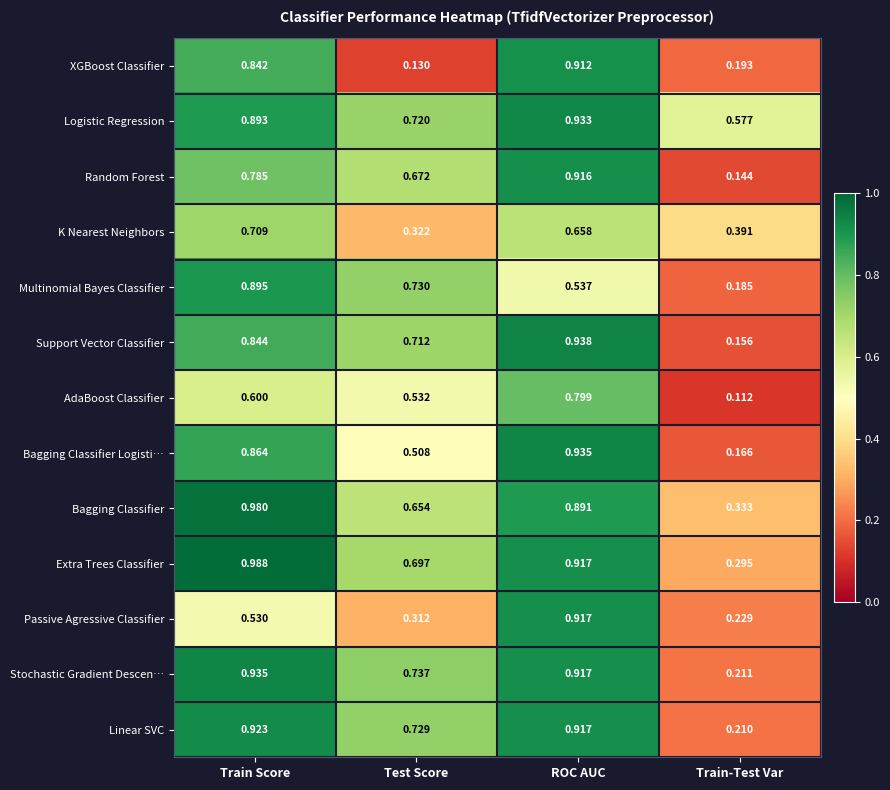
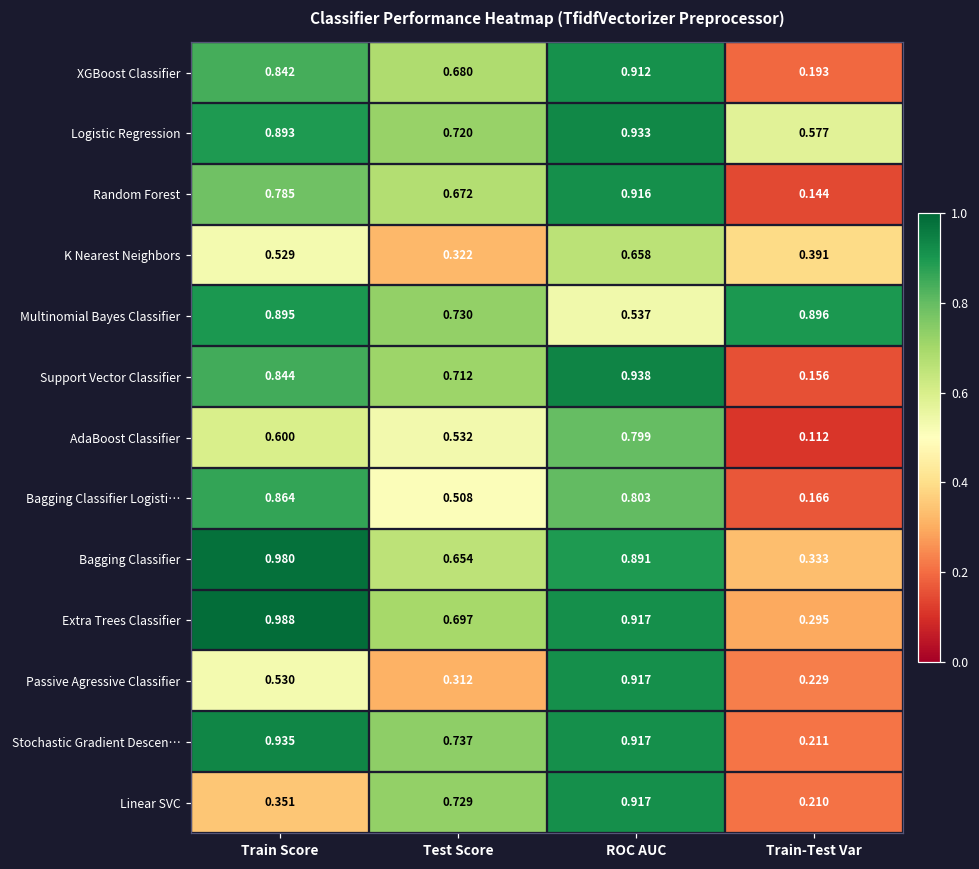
  {
    "XGBoost Classifier": {
      "Train Score": 0.842,
-     "Test Score": 0.130,
+     "Test Score": 0.680,
      "ROC AUC": 0.912,
      "Train-Test Var": 0.193
    },
    "Logistic Regression": {
      "Train Score": 0.893,
      "Test Score": 0.720,
      "ROC AUC": 0.933,
      "Train-Test Var": 0.577
    },
    "Random Forest": {
      "Train Score": 0.785,
      "Test Score": 0.672,
      "ROC AUC": 0.916,
      "Train-Test Var": 0.144
    },
    "K Nearest Neighbors": {
-     "Train Score": 0.709,
+     "Train Score": 0.529,
      "Test Score": 0.322,
      "ROC AUC": 0.658,
      "Train-Test Var": 0.391
    },
    "Multinomial Bayes Classifier": {
      "Train Score": 0.895,
      "Test Score": 0.730,
      "ROC AUC": 0.537,
-     "Train-Test Var": 0.185
+     "Train-Test Var": 0.896
    },
    "Support Vector Classifier": {
      "Train Score": 0.844,
      "Test Score": 0.712,
      "ROC AUC": 0.938,
      "Train-Test Var": 0.156
    },
    "AdaBoost Classifier": {
      "Train Score": 0.600,
      "Test Score": 0.532,
      "ROC AUC": 0.799,
      "Train-Test Var": 0.112
    },
    "Bagging Classifier Logisti…": {
      "Train Score": 0.864,
      "Test Score": 0.508,
-     "ROC AUC": 0.935,
+     "ROC AUC": 0.803,
      "Train-Test Var": 0.166
    },
    "Bagging Classifier": {
      "Train Score": 0.980,
      "Test Score": 0.654,
      "ROC AUC": 0.891,
      "Train-Test Var": 0.333
    },
    "Extra Trees Classifier": {
      "Train Score": 0.988,
      "Test Score": 0.697,
      "ROC AUC": 0.917,
      "Train-Test Var": 0.295
    },
    "Passive Agressive Classifier": {
      "Train Score": 0.530,
      "Test Score": 0.312,
      "ROC AUC": 0.917,
      "Train-Test Var": 0.229
    },
    "Stochastic Gradient Descen…": {
      "Train Score": 0.935,
      "Test Score": 0.737,
      "ROC AUC": 0.917,
      "Train-Test Var": 0.211
    },
    "Linear SVC": {
-     "Train Score": 0.923,
+     "Train Score": 0.351,
      "Test Score": 0.729,
      "ROC AUC": 0.917,
      "Train-Test Var": 0.210
    }
  }
